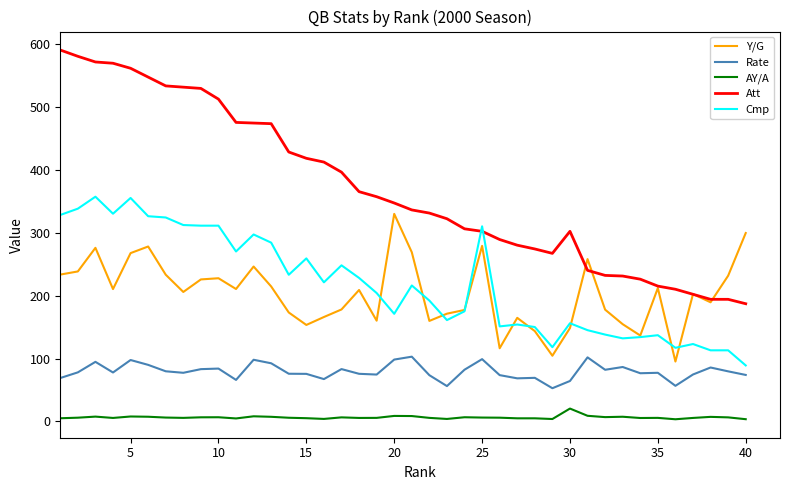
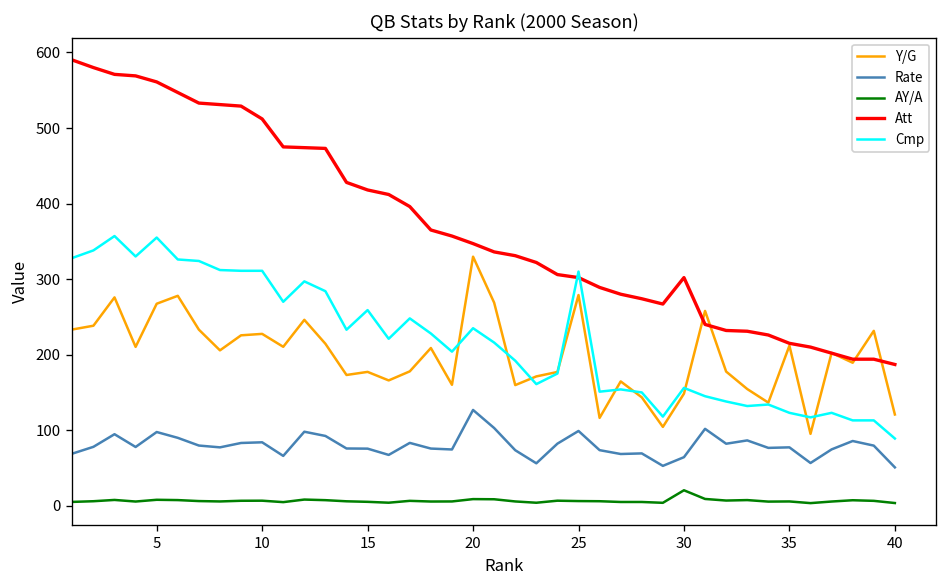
  {
    "Y/G": {
      "5": 270,
      "10": 230,
-     "15": 150,
+     "15": 180,
      "20": 330,
      "25": 280,
      "30": 150,
-     "40": 300
+     "40": 120
    },
    "Rate": {
      "5": 100,
      "10": 80,
      "15": 80,
-     "20": 100,
+     "20": 130,
      "25": 100,
      "30": 60,
      "35": 80,
-     "40": 70
+     "40": 50
    },
    "AY/A": {
      "5": 10,
      "10": 10,
      "15": 10,
      "20": 10,
      "25": 10,
      "30": 20,
      "35": 10,
      "40": 0
    },
    "Att": {
      "5": 560,
      "10": 510,
      "15": 420,
      "20": 350,
      "25": 300,
      "30": 300,
      "40": 190
    },
    "Cmp": {
      "5": 360,
      "10": 310,
      "15": 260,
-     "20": 170,
+     "20": 240,
      "25": 310,
      "30": 160,
-     "35": 140,
+     "35": 120,
      "40": 90
    }
  }
